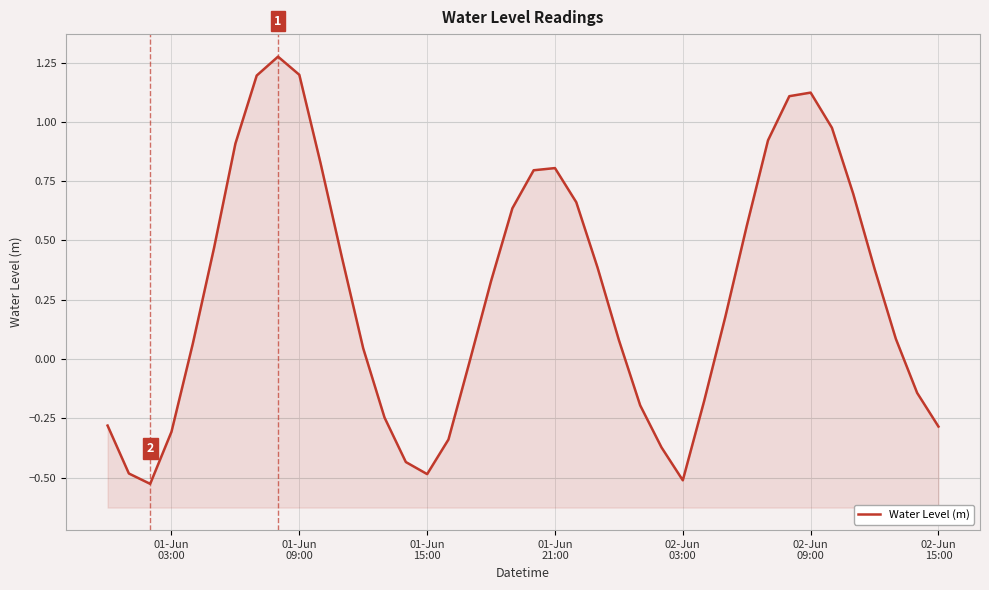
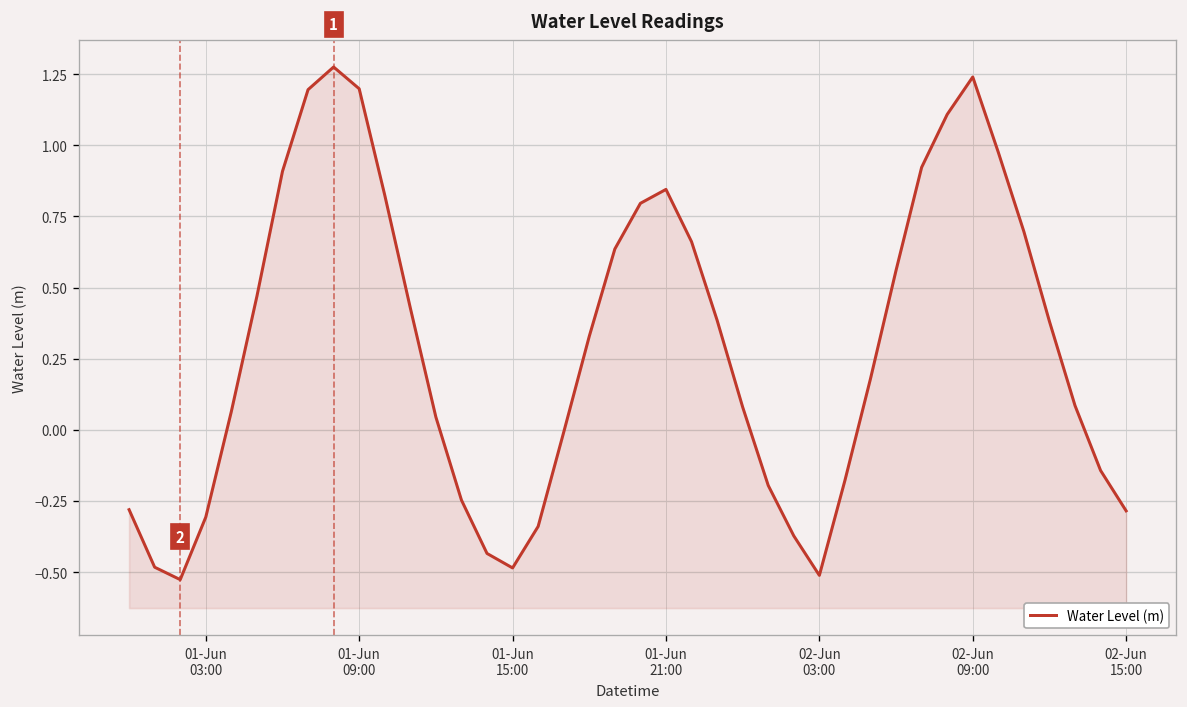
  {
    "01-Jun 09:00": 1.20,
    "01-Jun 15:00": -0.49,
-   "01-Jun 21:00": 0.81,
+   "01-Jun 21:00": 0.84,
    "02-Jun 03:00": -0.51,
-   "02-Jun 09:00": 1.12,
+   "02-Jun 09:00": 1.24,
    "02-Jun 15:00": -0.28
  }
